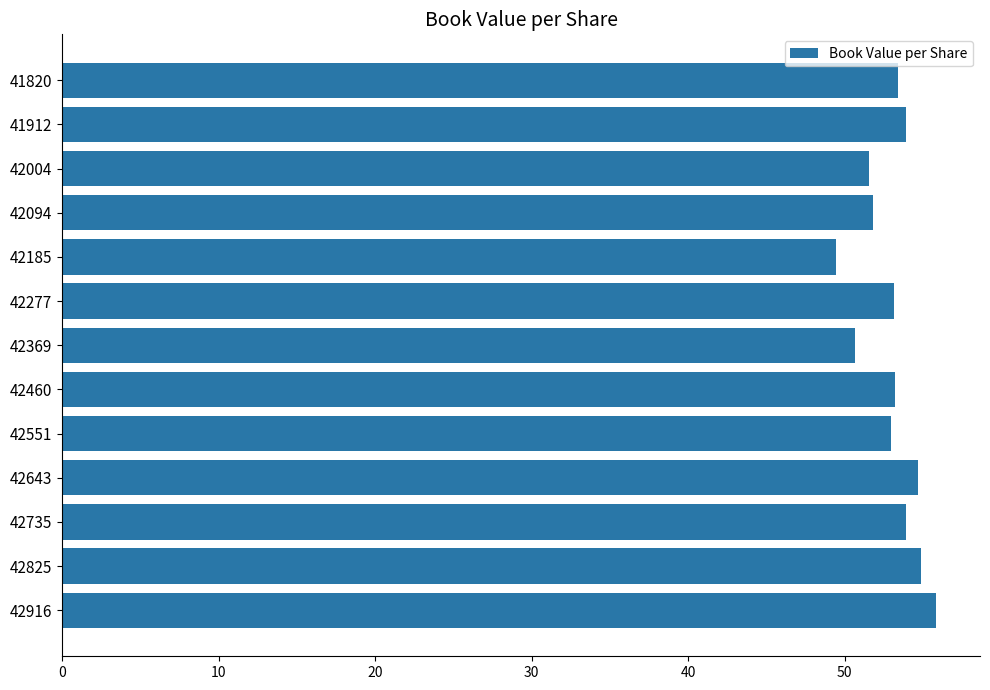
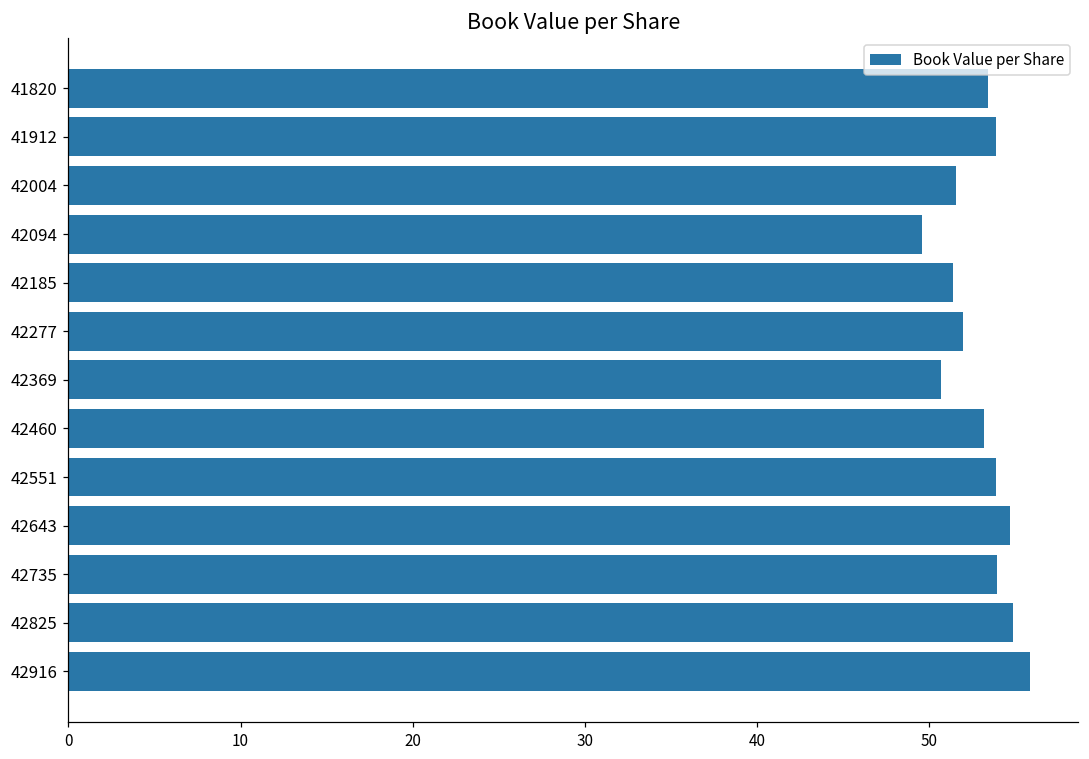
  {
    "41820": 53.4,
    "41912": 53.9,
    "42004": 51.5,
-   "42094": 51.8,
-   "42185": 49.4,
-   "42277": 53.2,
+   "42094": 49.6,
+   "42185": 51.4,
+   "42277": 51.9,
    "42369": 50.7,
    "42460": 53.2,
-   "42551": 53.0,
+   "42551": 53.9,
    "42643": 54.7,
    "42735": 53.9,
    "42825": 54.9,
    "42916": 55.8
  }
